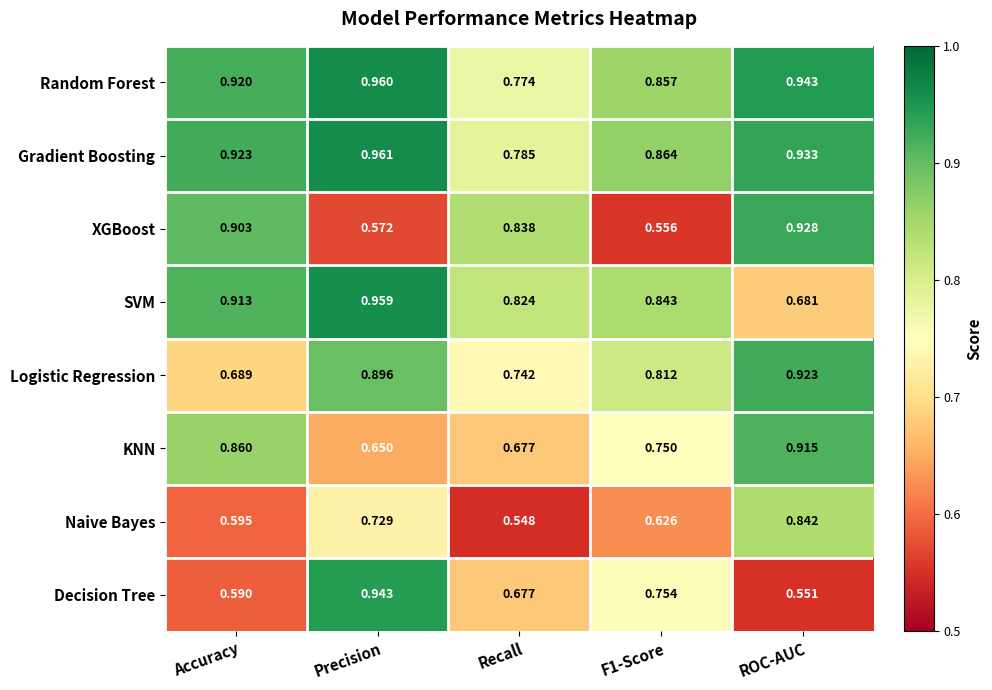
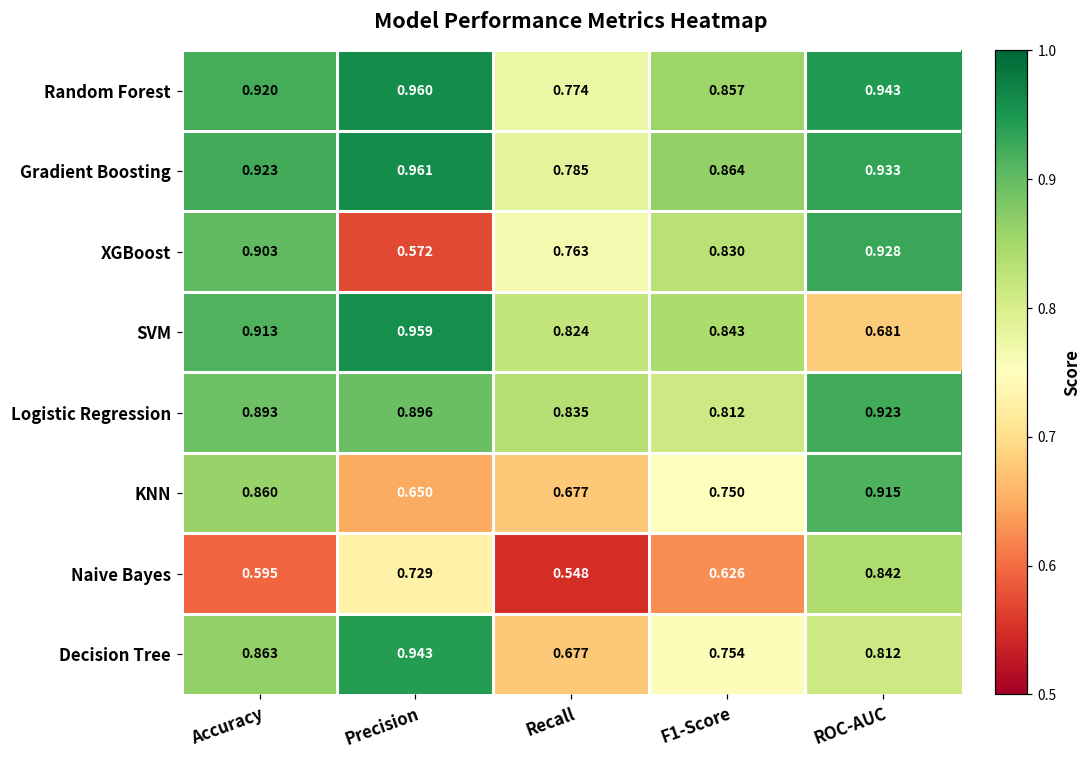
  {
    "Random Forest": {
      "Accuracy": 0.920,
      "Precision": 0.960,
      "Recall": 0.774,
      "F1-Score": 0.857,
      "ROC-AUC": 0.943
    },
    "Gradient Boosting": {
      "Accuracy": 0.923,
      "Precision": 0.961,
      "Recall": 0.785,
      "F1-Score": 0.864,
      "ROC-AUC": 0.933
    },
    "XGBoost": {
      "Accuracy": 0.903,
      "Precision": 0.572,
-     "Recall": 0.838,
-     "F1-Score": 0.556,
+     "Recall": 0.763,
+     "F1-Score": 0.830,
      "ROC-AUC": 0.928
    },
    "SVM": {
      "Accuracy": 0.913,
      "Precision": 0.959,
      "Recall": 0.824,
      "F1-Score": 0.843,
      "ROC-AUC": 0.681
    },
    "Logistic Regression": {
-     "Accuracy": 0.689,
+     "Accuracy": 0.893,
      "Precision": 0.896,
-     "Recall": 0.742,
+     "Recall": 0.835,
      "F1-Score": 0.812,
      "ROC-AUC": 0.923
    },
    "KNN": {
      "Accuracy": 0.860,
      "Precision": 0.650,
      "Recall": 0.677,
      "F1-Score": 0.750,
      "ROC-AUC": 0.915
    },
    "Naive Bayes": {
      "Accuracy": 0.595,
      "Precision": 0.729,
      "Recall": 0.548,
      "F1-Score": 0.626,
      "ROC-AUC": 0.842
    },
    "Decision Tree": {
-     "Accuracy": 0.590,
+     "Accuracy": 0.863,
      "Precision": 0.943,
      "Recall": 0.677,
      "F1-Score": 0.754,
-     "ROC-AUC": 0.551
+     "ROC-AUC": 0.812
    }
  }
